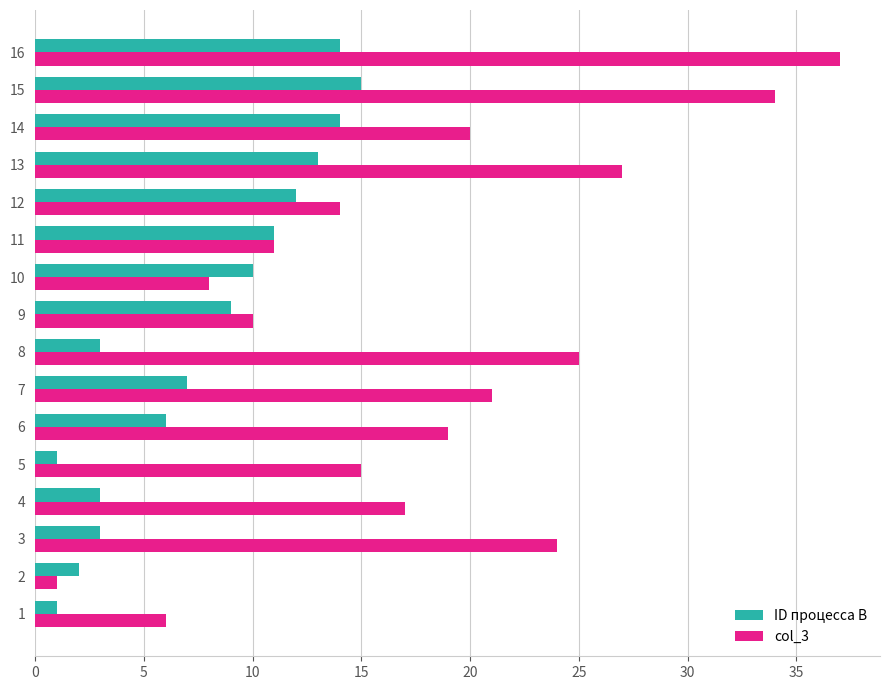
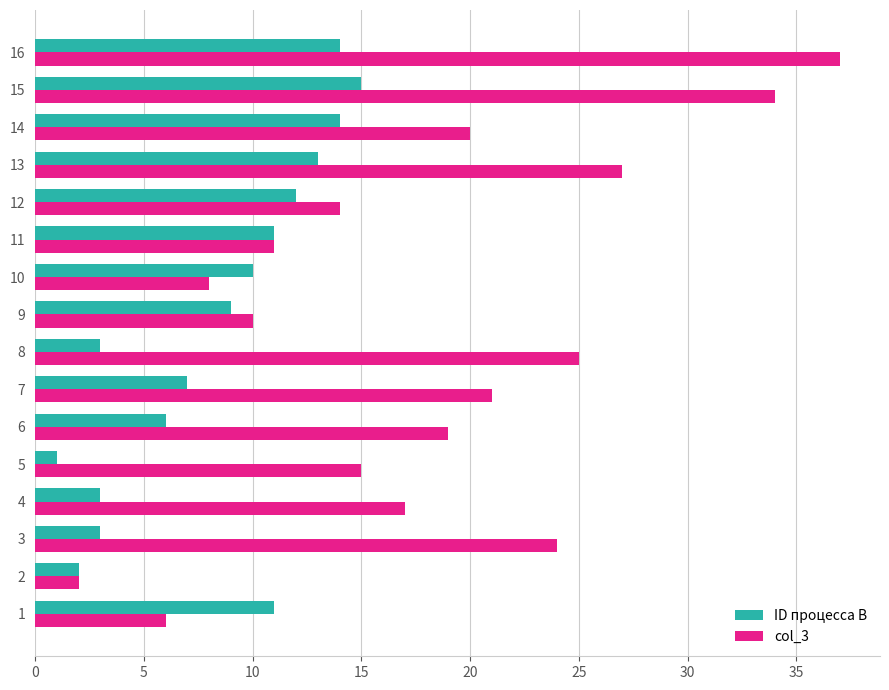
  {
    "ID процесса B": {
      "16": 14,
      "15": 15,
      "14": 14,
      "13": 13,
      "12": 12,
      "11": 11,
      "10": 10,
      "9": 9,
      "8": 3,
      "7": 7,
      "6": 6,
      "5": 1,
      "4": 3,
      "3": 3,
      "2": 2,
-     "1": 1
+     "1": 11
    },
    "col_3": {
      "16": 37,
      "15": 34,
      "14": 20,
      "13": 27,
      "12": 14,
      "11": 11,
      "10": 8,
      "9": 10,
      "8": 25,
      "7": 21,
      "6": 19,
      "5": 15,
      "4": 17,
      "3": 24,
-     "2": 1,
+     "2": 2,
      "1": 6
    }
  }
